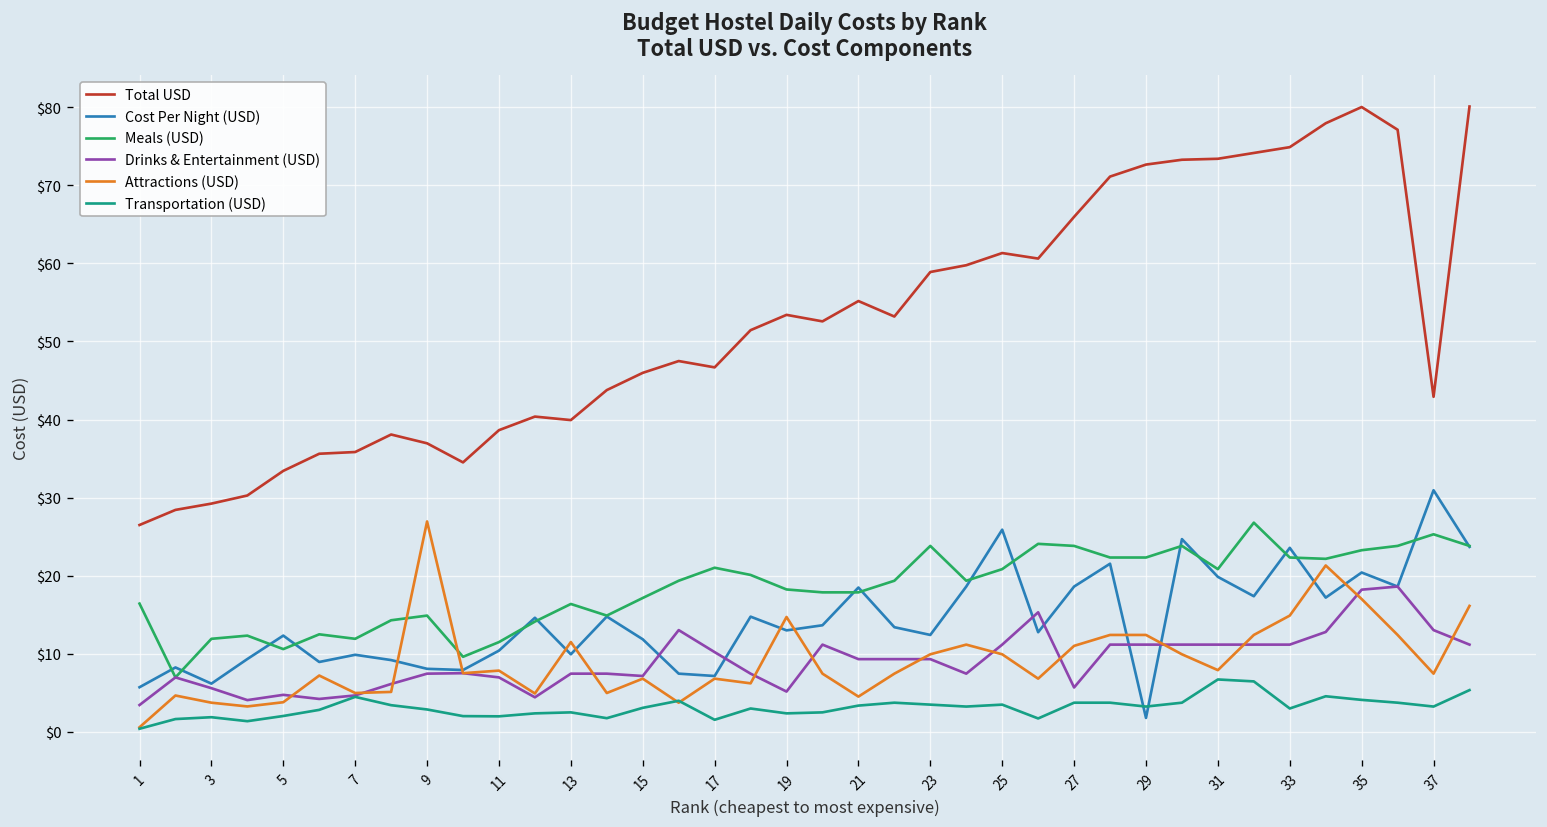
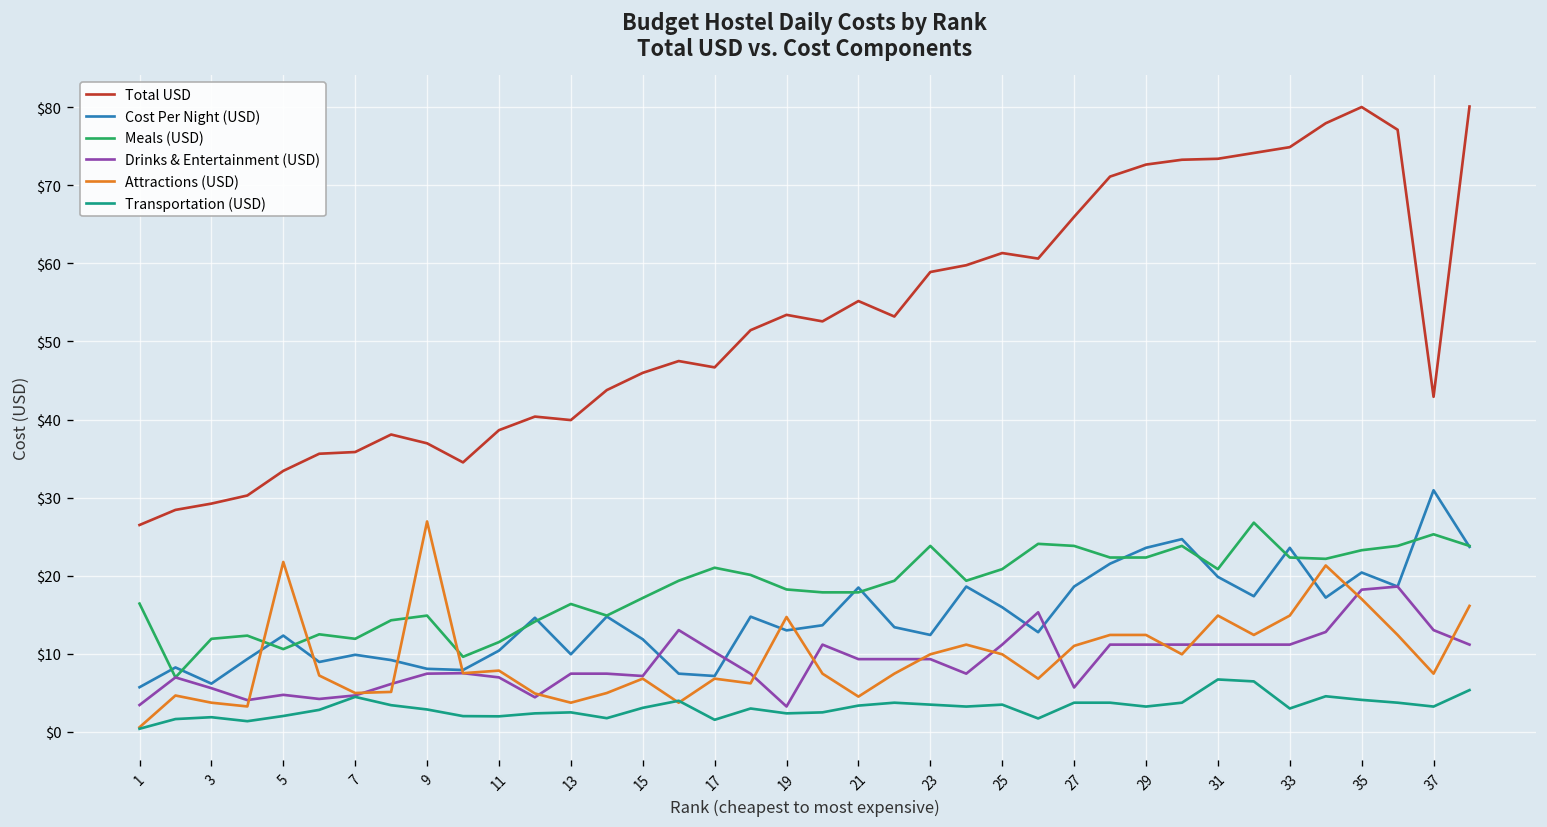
  {
    "Total USD": {
      "1": "$26",
      "3": "$29",
      "5": "$33",
      "7": "$36",
      "9": "$37",
      "11": "$39",
      "13": "$40",
      "15": "$46",
      "17": "$47",
      "19": "$53",
      "21": "$55",
      "23": "$59",
      "25": "$61",
      "27": "$66",
      "29": "$73",
      "31": "$73",
      "33": "$75",
      "35": "$80",
      "37": "$43"
    },
    "Cost Per Night (USD)": {
      "1": "$6",
      "3": "$6",
      "5": "$12",
      "7": "$10",
      "9": "$8",
      "11": "$10",
      "13": "$10",
      "15": "$12",
      "19": "$13",
      "21": "$18",
      "23": "$12",
-     "25": "$26",
+     "25": "$16",
      "27": "$19",
-     "29": "$2",
+     "29": "$24",
      "31": "$20",
      "33": "$24",
      "35": "$20",
      "37": "$31"
    },
    "Drinks & Entertainment (USD)": {
      "1": "$3",
      "3": "$6",
      "5": "$5",
      "9": "$7",
      "11": "$7",
      "13": "$7",
      "17": "$10",
-     "19": "$5",
+     "19": "$3",
      "21": "$9",
      "23": "$9",
      "25": "$11",
      "27": "$6",
      "29": "$11",
      "31": "$11",
      "33": "$11",
      "35": "$18",
      "37": "$13"
    },
    "Attractions (USD)": {
      "3": "$4",
-     "5": "$4",
+     "5": "$22",
      "9": "$27",
      "11": "$8",
-     "13": "$11",
+     "13": "$4",
      "19": "$15",
      "21": "$5",
      "23": "$10",
      "25": "$10",
      "27": "$11",
      "29": "$12",
-     "31": "$8",
+     "31": "$15",
      "33": "$15",
      "35": "$17",
      "37": "$7"
    }
  }
